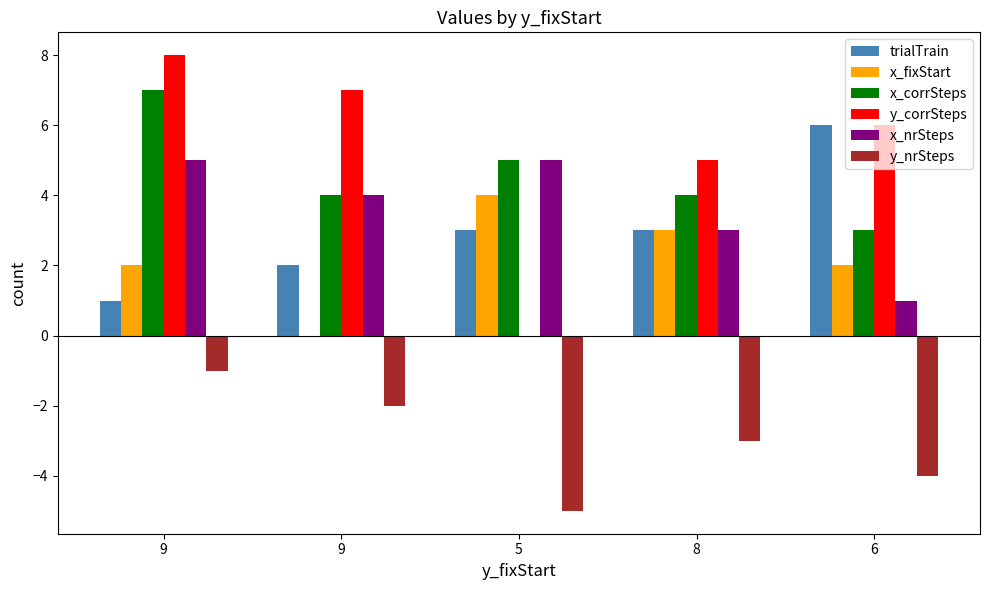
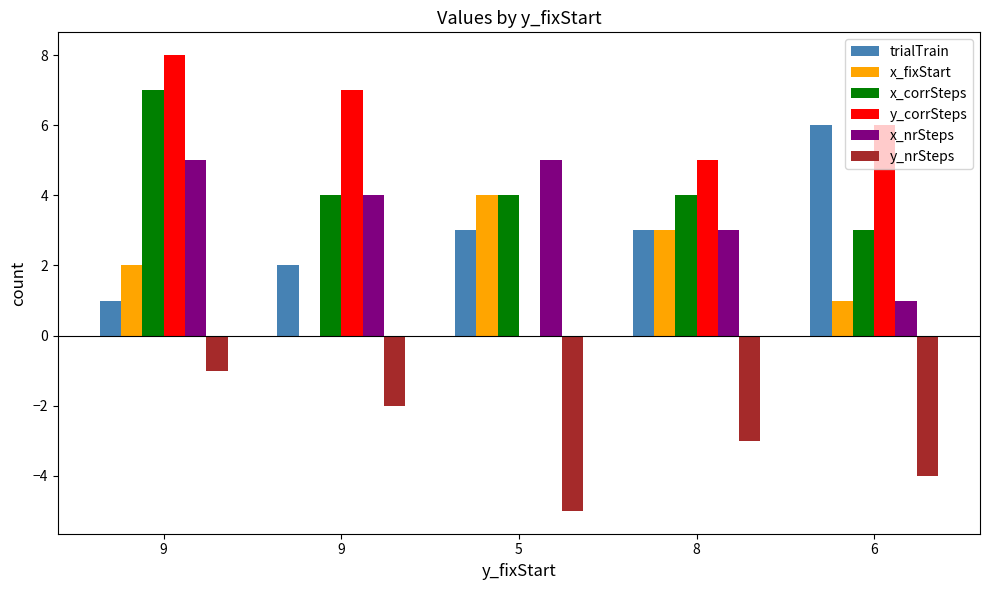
  {
    "trialTrain": {
      "5": 3,
      "8": 3,
      "6": 6
    },
    "x_fixStart": {
      "5": 4,
      "8": 3,
-     "6": 2
+     "6": 1
    },
    "x_corrSteps": {
-     "5": 5,
+     "5": 4,
      "8": 4,
      "6": 3
    },
    "y_corrSteps": {
      "5": 0,
      "8": 5
    },
    "x_nrSteps": {
      "5": 5,
      "8": 3,
      "6": 1
    },
    "y_nrSteps": {
      "5": -5,
      "8": -3,
      "6": -4
    }
  }
